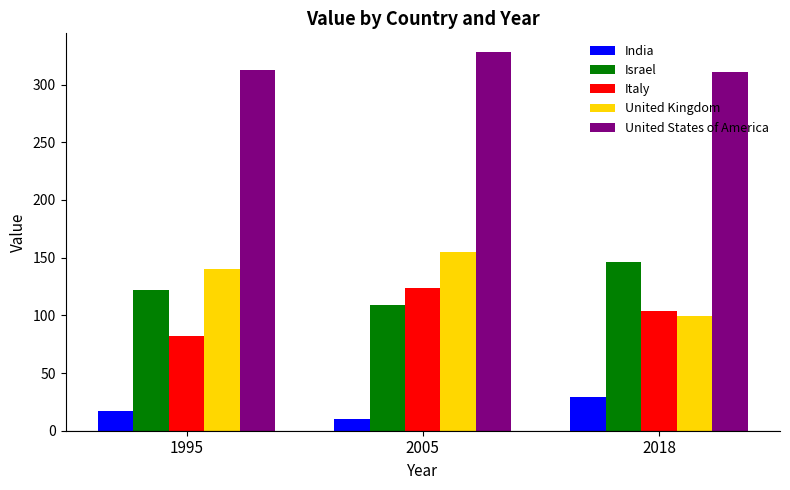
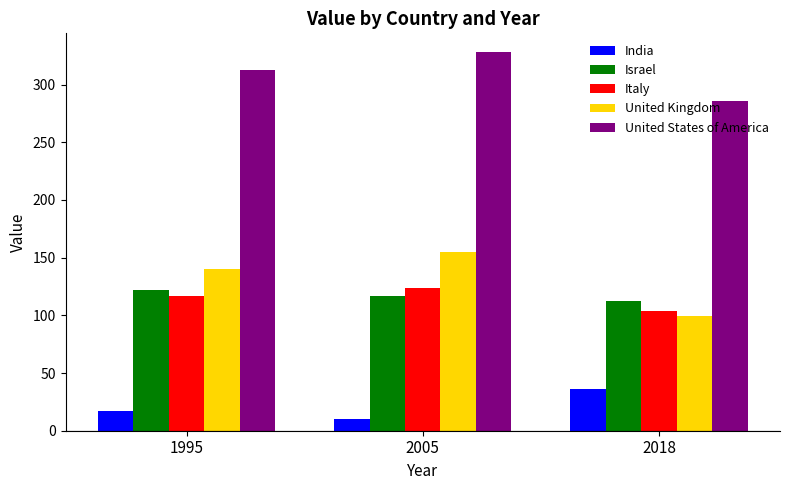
  {
    "India": {
      "1995": 17,
      "2005": 10,
-     "2018": 29
+     "2018": 36
    },
    "Israel": {
      "1995": 122,
-     "2005": 109,
-     "2018": 146
+     "2005": 117,
+     "2018": 112
    },
    "Italy": {
-     "1995": 82,
+     "1995": 117,
      "2005": 124,
      "2018": 104
    },
    "United Kingdom": {
      "1995": 140,
      "2005": 155,
      "2018": 99
    },
    "United States of America": {
      "1995": 313,
      "2005": 328,
-     "2018": 311
+     "2018": 286
    }
  }
